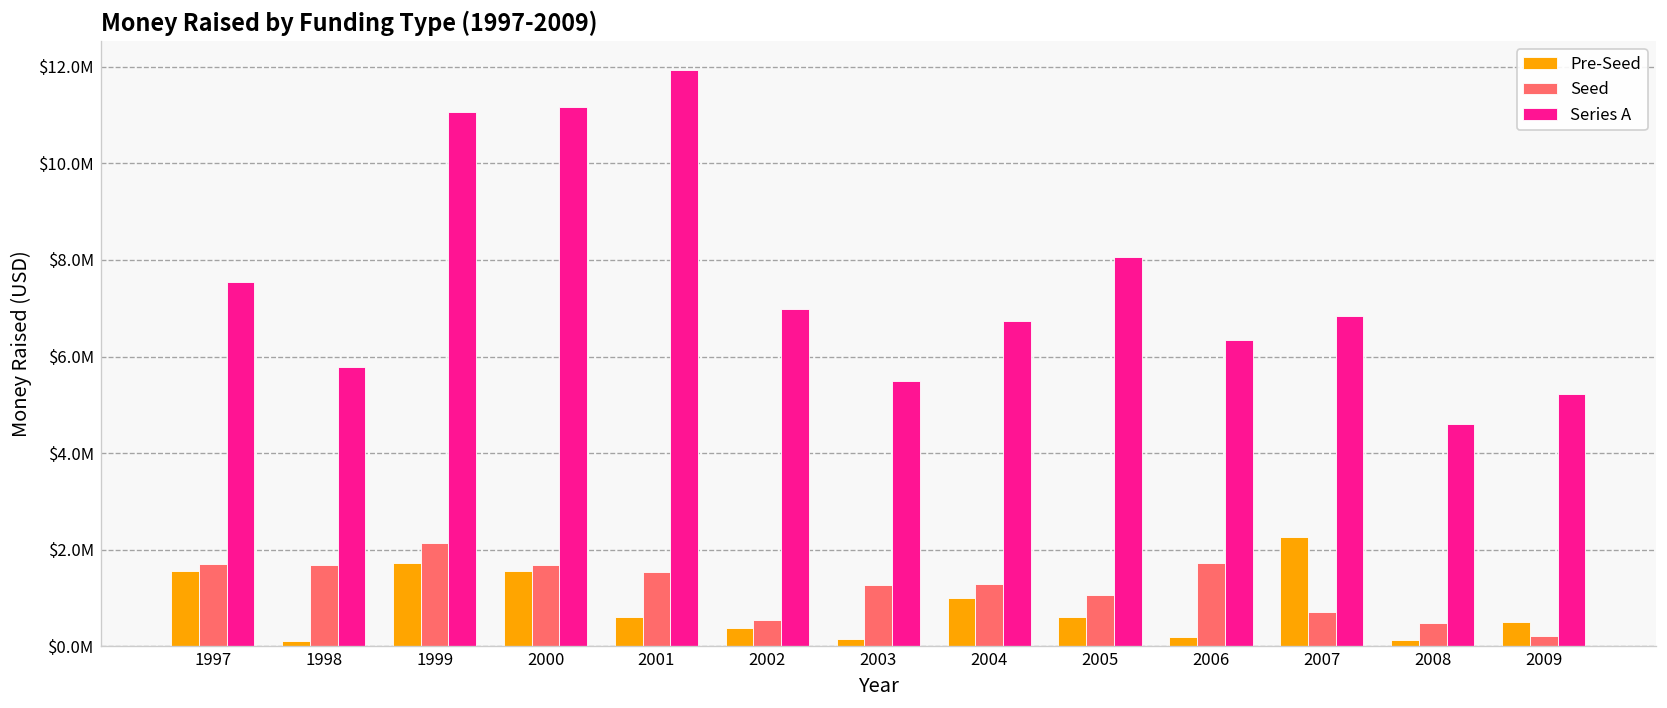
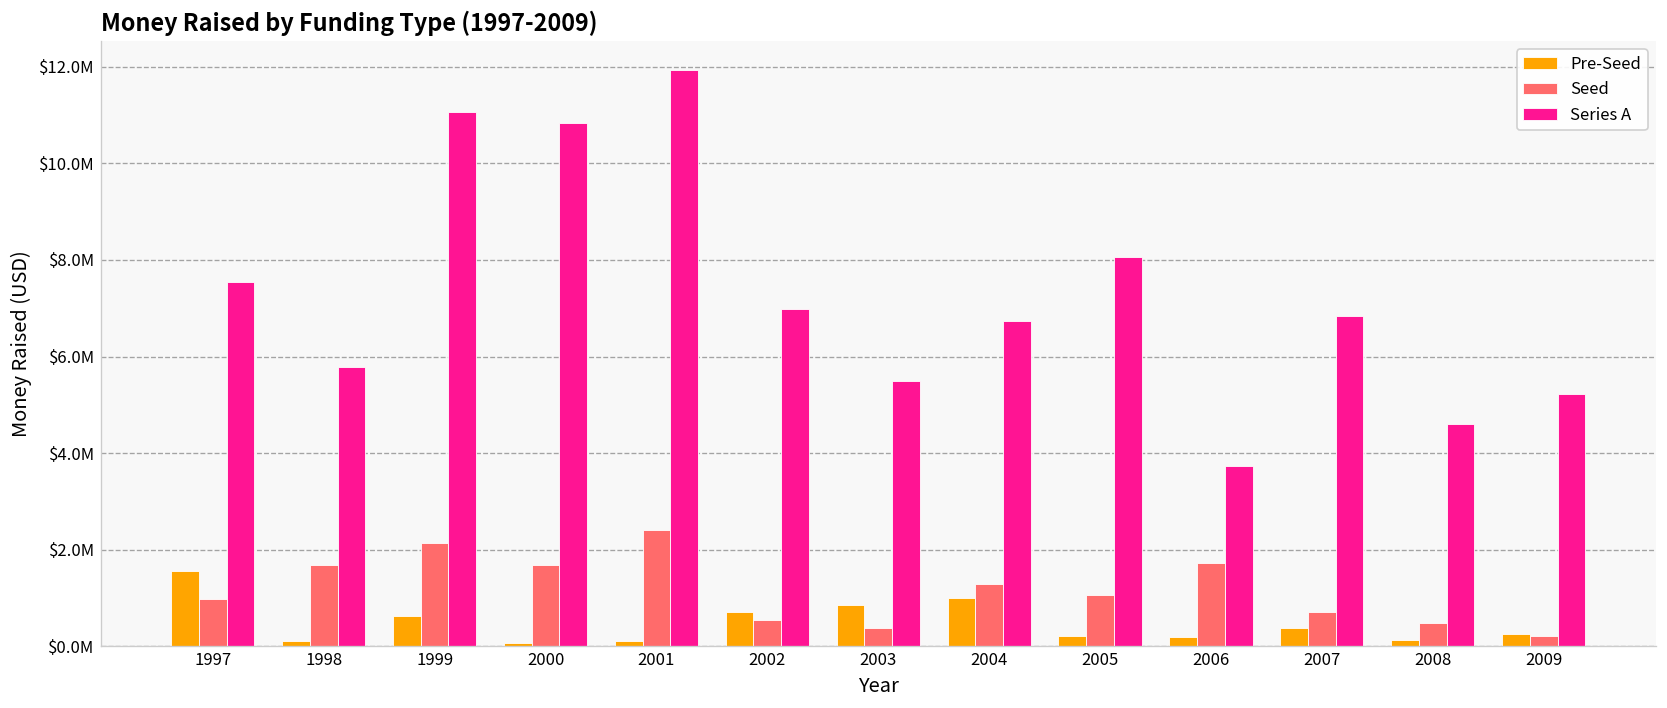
  {
    "Pre-Seed": {
      "1997": "$1600000",
      "1998": "$100000",
-     "1999": "$1700000",
-     "2000": "$1600000",
-     "2001": "$600000",
-     "2002": "$400000",
-     "2003": "$200000",
+     "1999": "$600000",
+     "2000": "$100000",
+     "2001": "$100000",
+     "2002": "$700000",
+     "2003": "$800000",
      "2004": "$1000000",
-     "2005": "$600000",
+     "2005": "$200000",
      "2006": "$200000",
-     "2007": "$2300000",
+     "2007": "$400000",
      "2008": "$100000",
-     "2009": "$500000"
+     "2009": "$200000"
    },
    "Seed": {
-     "1997": "$1700000",
+     "1997": "$1000000",
      "1998": "$1700000",
      "1999": "$2100000",
      "2000": "$1700000",
-     "2001": "$1500000",
+     "2001": "$2400000",
      "2002": "$500000",
-     "2003": "$1300000",
+     "2003": "$400000",
      "2004": "$1300000",
      "2005": "$1100000",
      "2006": "$1700000",
      "2007": "$700000",
      "2008": "$500000",
      "2009": "$200000"
    },
    "Series A": {
      "1997": "$7500000",
      "1998": "$5800000",
      "1999": "$11100000",
-     "2000": "$11200000",
+     "2000": "$10800000",
      "2001": "$11900000",
      "2002": "$7000000",
      "2003": "$5500000",
      "2004": "$6700000",
      "2005": "$8100000",
-     "2006": "$6300000",
+     "2006": "$3700000",
      "2007": "$6800000",
      "2008": "$4600000",
      "2009": "$5200000"
    }
  }
